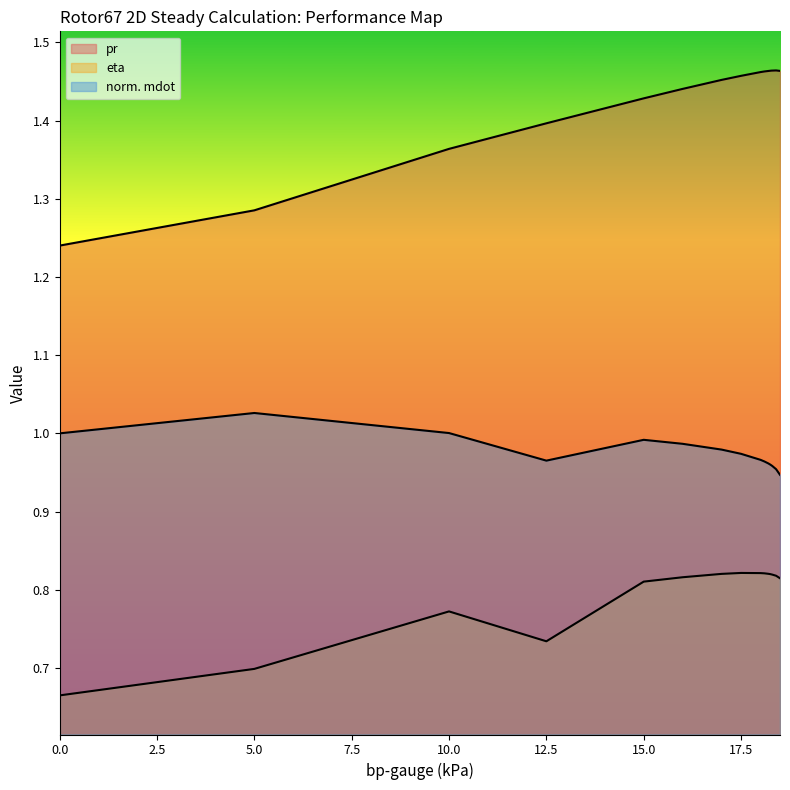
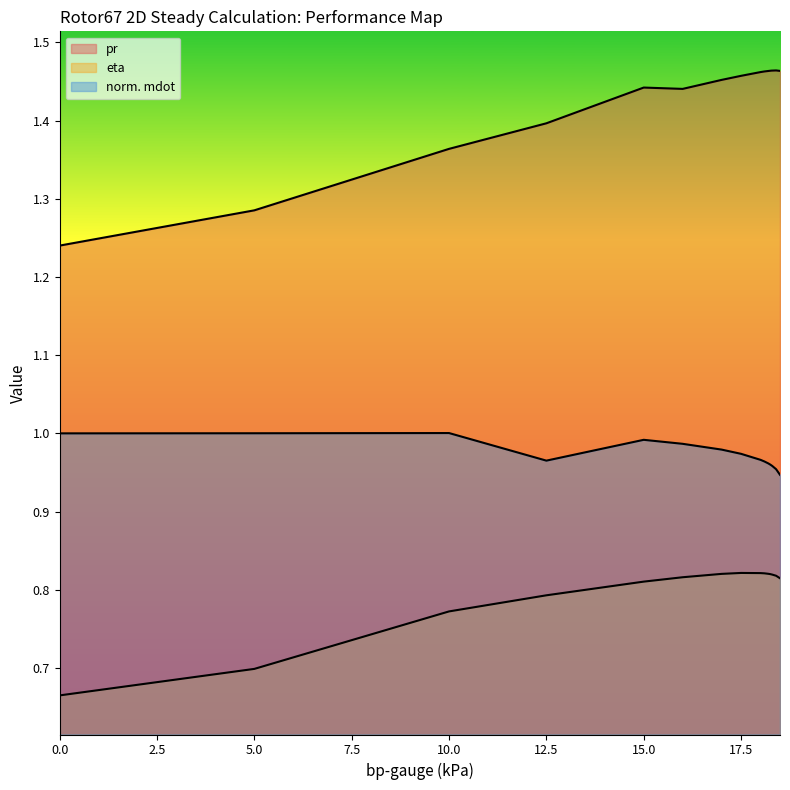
  {
    "pr": {
      "0.0": 1.24,
      "5.0": 1.29,
      "10.0": 1.36,
      "12.5": 1.40,
-     "15.0": 1.43,
+     "15.0": 1.44,
      "17.5": 1.46
    },
    "eta": {
      "0.0": 0.66,
      "5.0": 0.70,
      "10.0": 0.77,
-     "12.5": 0.73,
+     "12.5": 0.79,
      "15.0": 0.81,
      "17.5": 0.82
    },
    "norm. mdot": {
      "0.0": 1.00,
-     "5.0": 1.03,
+     "5.0": 1.00,
      "10.0": 1.00,
      "12.5": 0.97,
      "15.0": 0.99,
      "17.5": 0.97
    }
  }
